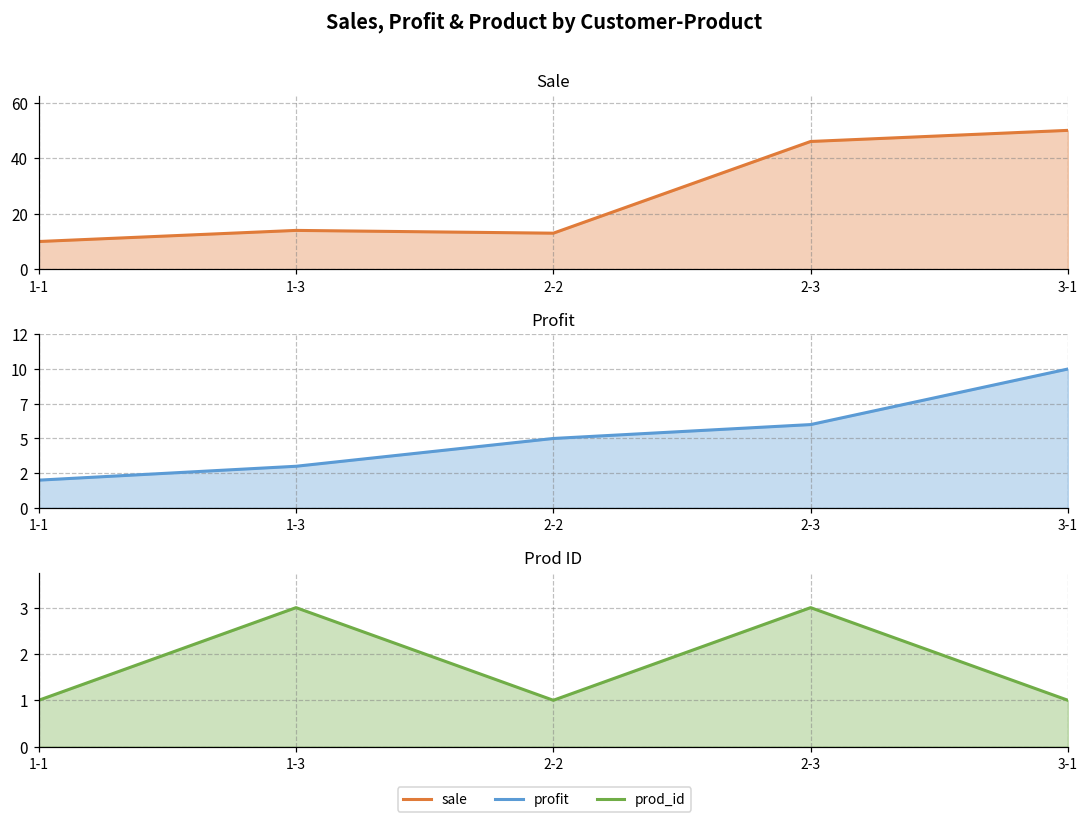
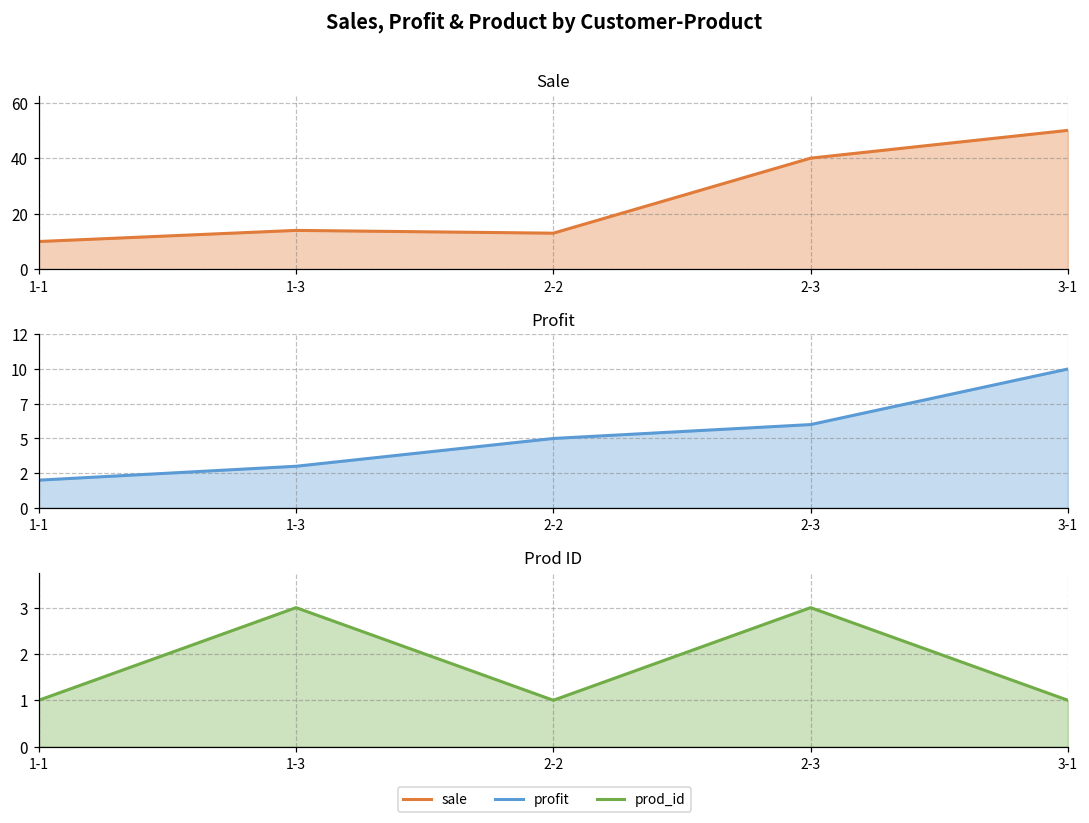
  {
    "Sale": {
      "1-1": 10,
      "1-3": 14,
      "2-2": 13,
-     "2-3": 46,
+     "2-3": 40,
      "3-1": 50
    },
    "Prod ID": {
      "1-1": 1.0,
      "1-3": 3.0,
      "2-2": 1.0,
      "2-3": 3.0,
      "3-1": 1.0
    }
  }
